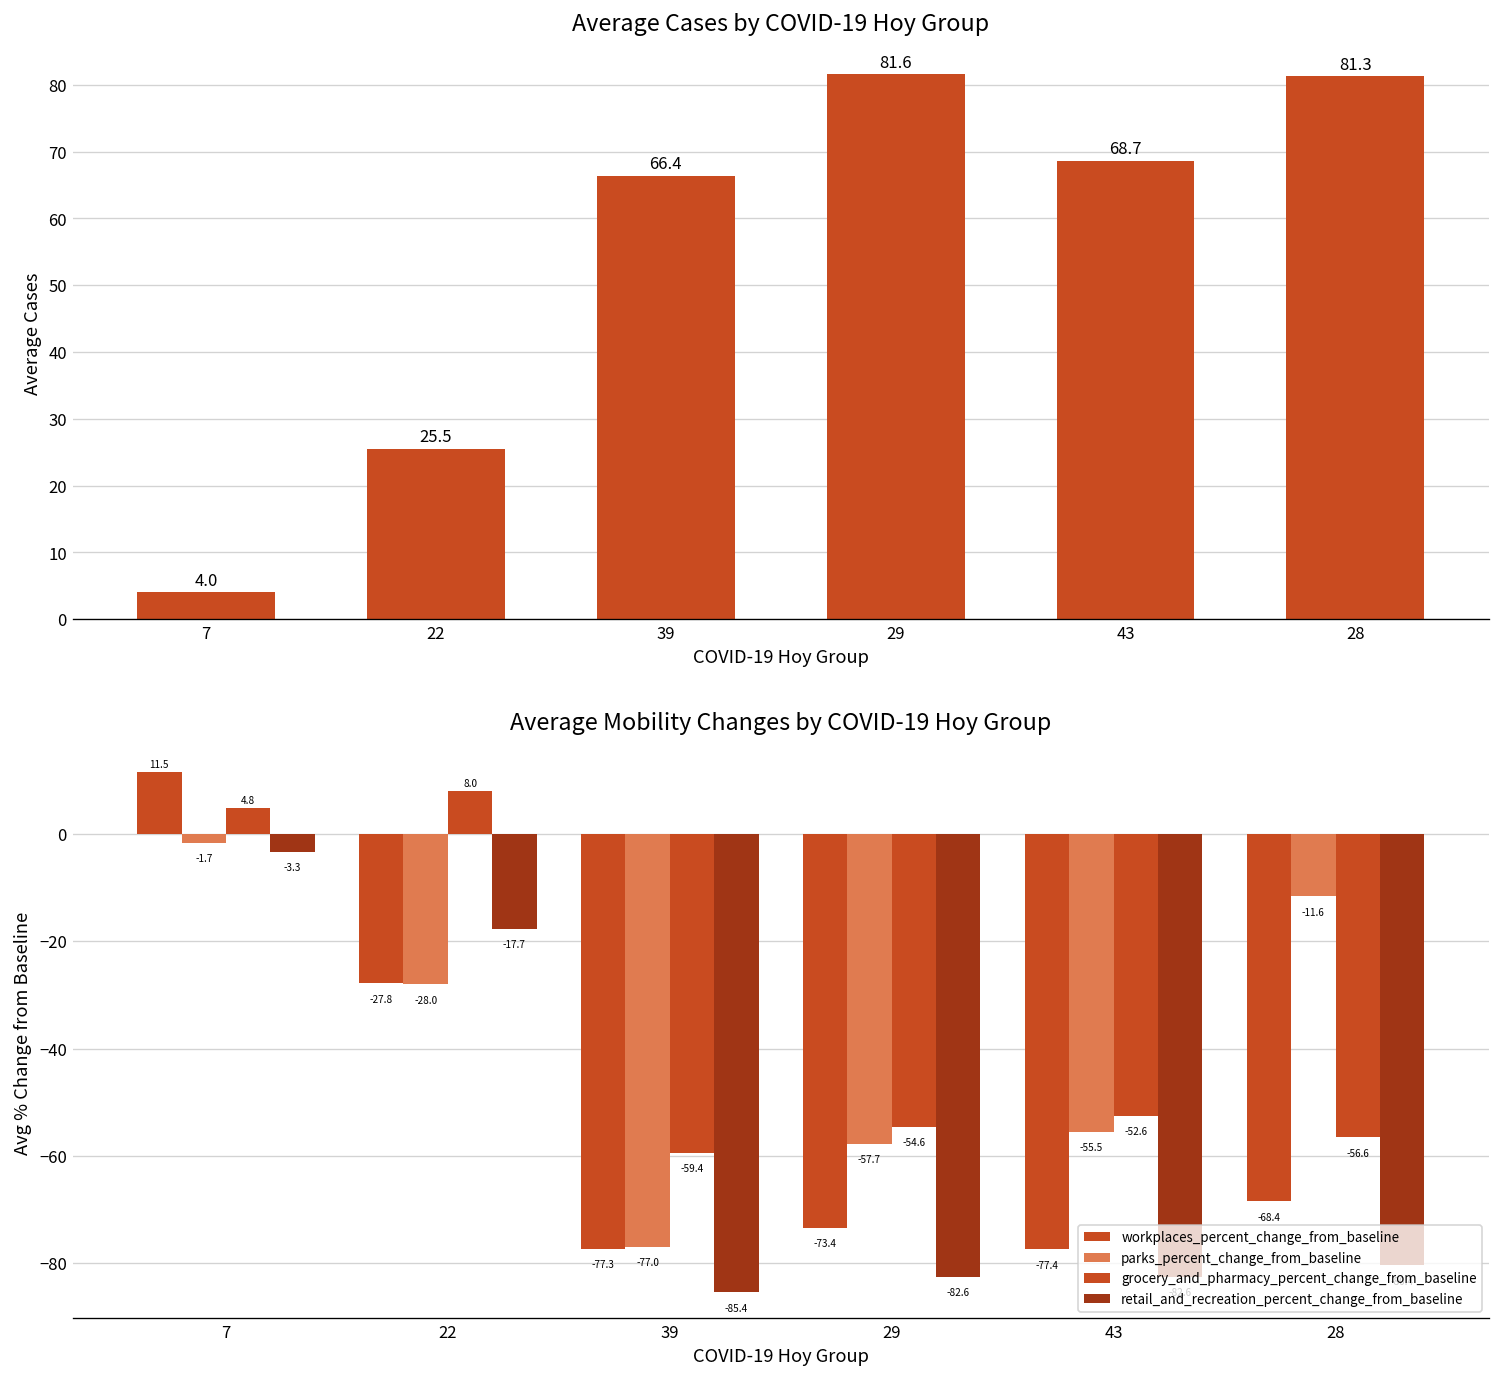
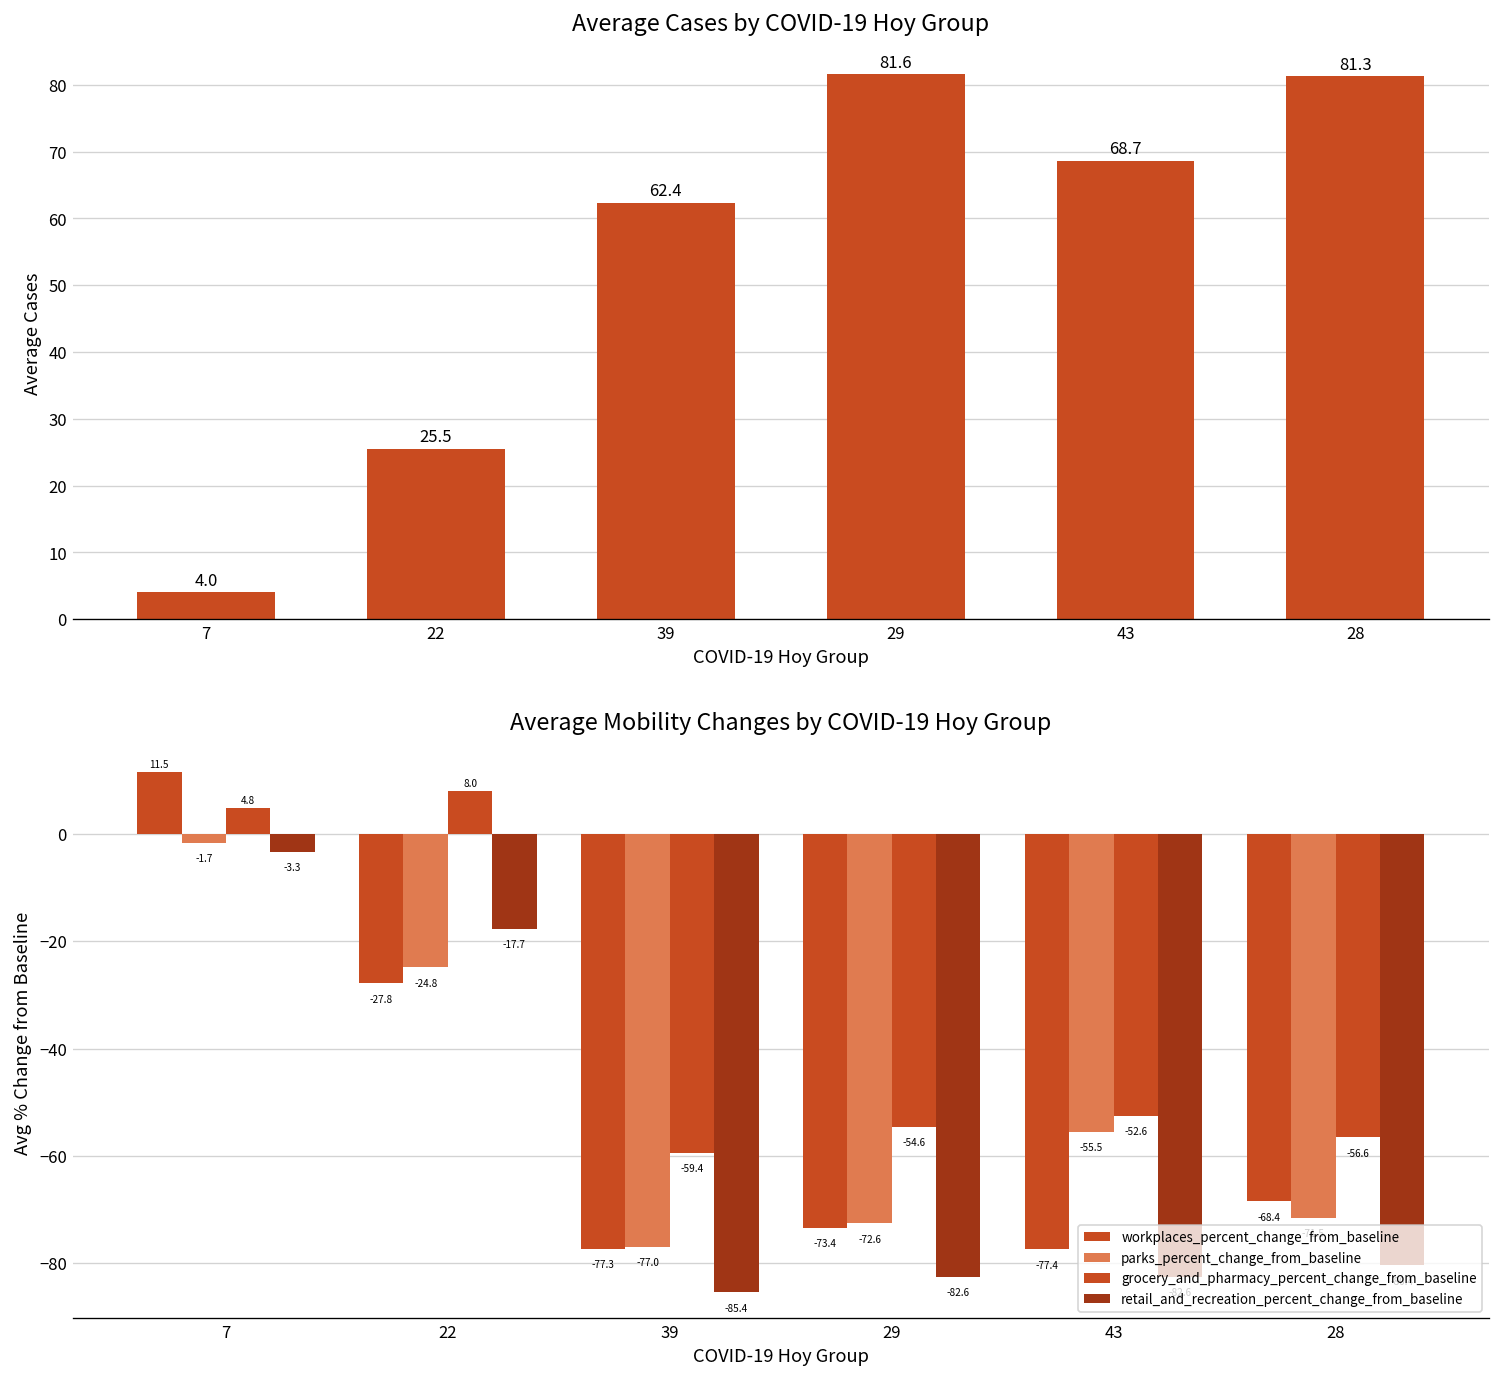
  {
    "Average Cases by COVID-19 Hoy Group": {
      "7": 4.0,
      "22": 25.5,
-     "39": 66.4,
+     "39": 62.4,
      "29": 81.6,
      "43": 68.7,
      "28": 81.3
    },
    "Average Mobility Changes by COVID-19 Hoy Group": {
      "parks_percent_change_from_baseline": {
        "7": -1.7,
-       "22": -28.0,
+       "22": -24.8,
        "39": -77.0,
-       "29": -57.7,
+       "29": -72.6,
        "43": -55.5,
-       "28": -12
+       "28": -72
      }
    }
  }
